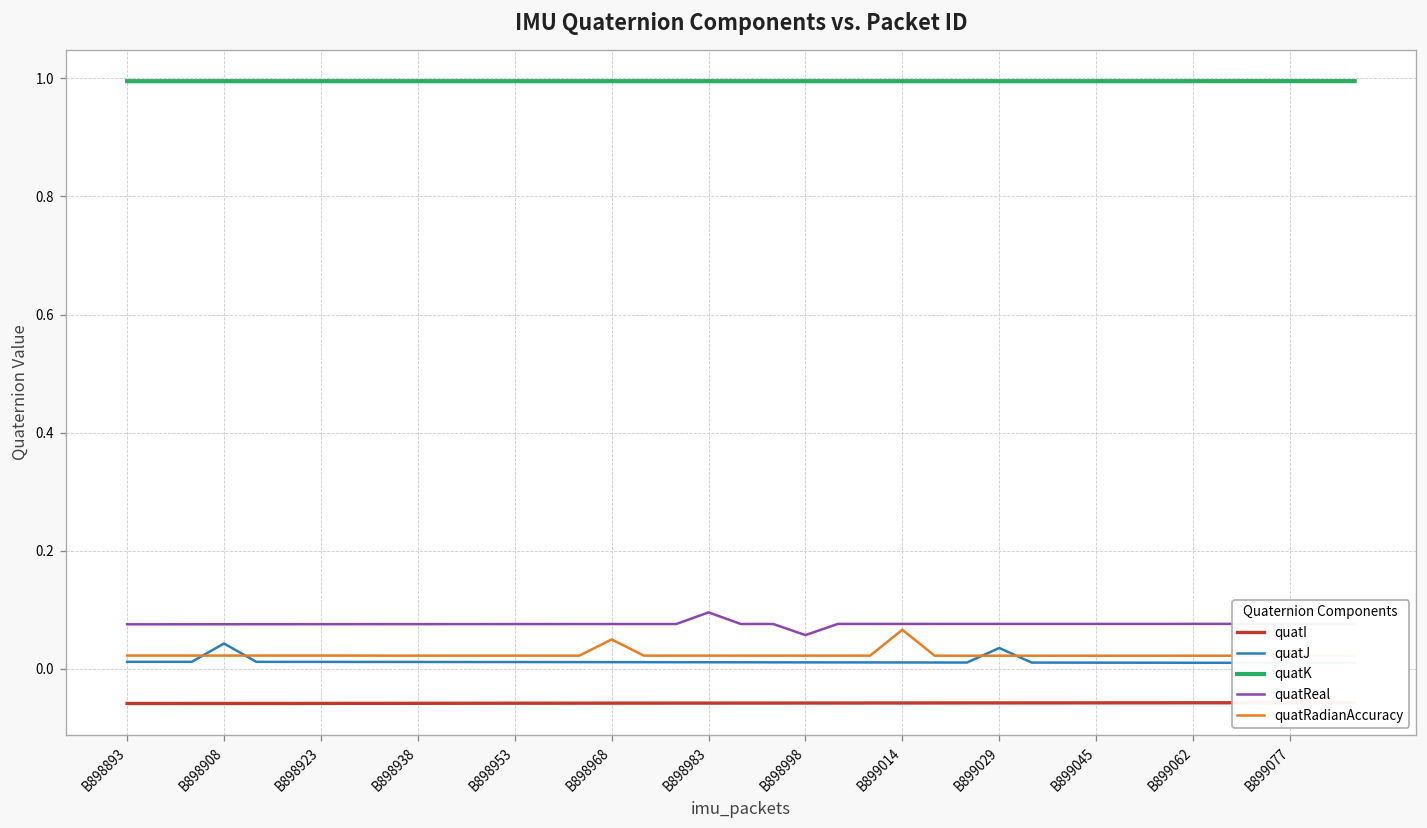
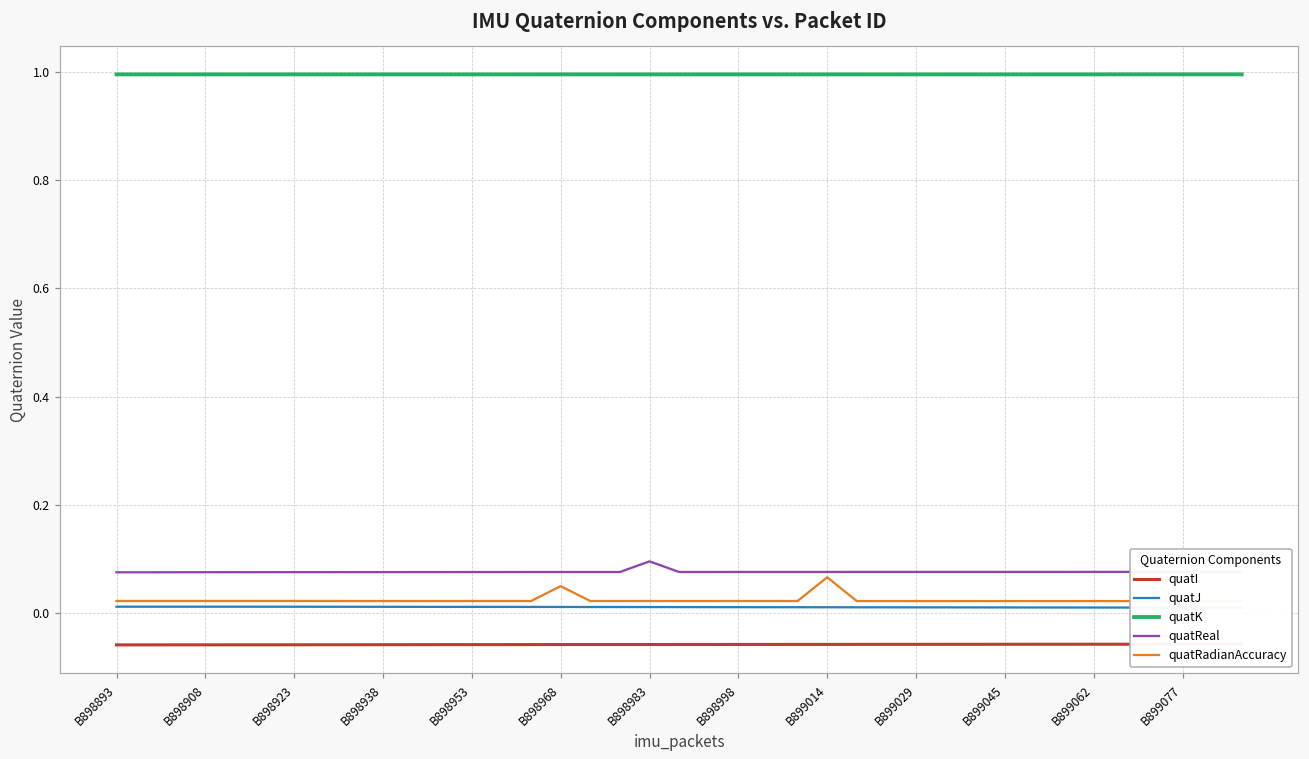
  {
    "quatI": {
      "B898893": -0.06,
      "B898908": -0.06,
      "B898923": -0.06,
      "B898938": -0.06,
      "B898953": -0.06,
      "B898968": -0.06,
      "B898983": -0.06,
      "B898998": -0.06,
      "B899014": -0.06,
      "B899029": -0.06,
      "B899045": -0.06,
      "B899062": -0.06
    },
    "quatJ": {
      "B898893": 0.01,
-     "B898908": 0.04,
+     "B898908": 0.01,
      "B898923": 0.01,
      "B898938": 0.01,
      "B898953": 0.01,
      "B898968": 0.01,
      "B898983": 0.01,
      "B898998": 0.01,
      "B899014": 0.01,
-     "B899029": 0.04,
+     "B899029": 0.01,
      "B899045": 0.01,
      "B899062": 0.01
    },
    "quatK": {
      "B898893": 1.00,
      "B898908": 1.00,
      "B898923": 1.00,
      "B898938": 1.00,
      "B898953": 1.00,
      "B898968": 1.00,
      "B898983": 1.00,
      "B898998": 1.00,
      "B899014": 1.00,
      "B899029": 1.00,
      "B899045": 1.00,
      "B899062": 1.00,
      "B899077": 1.00
    },
    "quatReal": {
      "B898893": 0.08,
      "B898908": 0.08,
      "B898923": 0.08,
      "B898938": 0.08,
      "B898953": 0.08,
      "B898968": 0.08,
      "B898983": 0.10,
-     "B898998": 0.06,
+     "B898998": 0.08,
      "B899014": 0.08,
      "B899029": 0.08,
      "B899045": 0.08,
      "B899062": 0.08
    },
    "quatRadianAccuracy": {
      "B898893": 0.02,
      "B898908": 0.02,
      "B898923": 0.02,
      "B898938": 0.02,
      "B898953": 0.02,
      "B898968": 0.05,
      "B898983": 0.02,
      "B898998": 0.02,
      "B899014": 0.07,
      "B899029": 0.02,
      "B899045": 0.02,
      "B899062": 0.02
    }
  }
